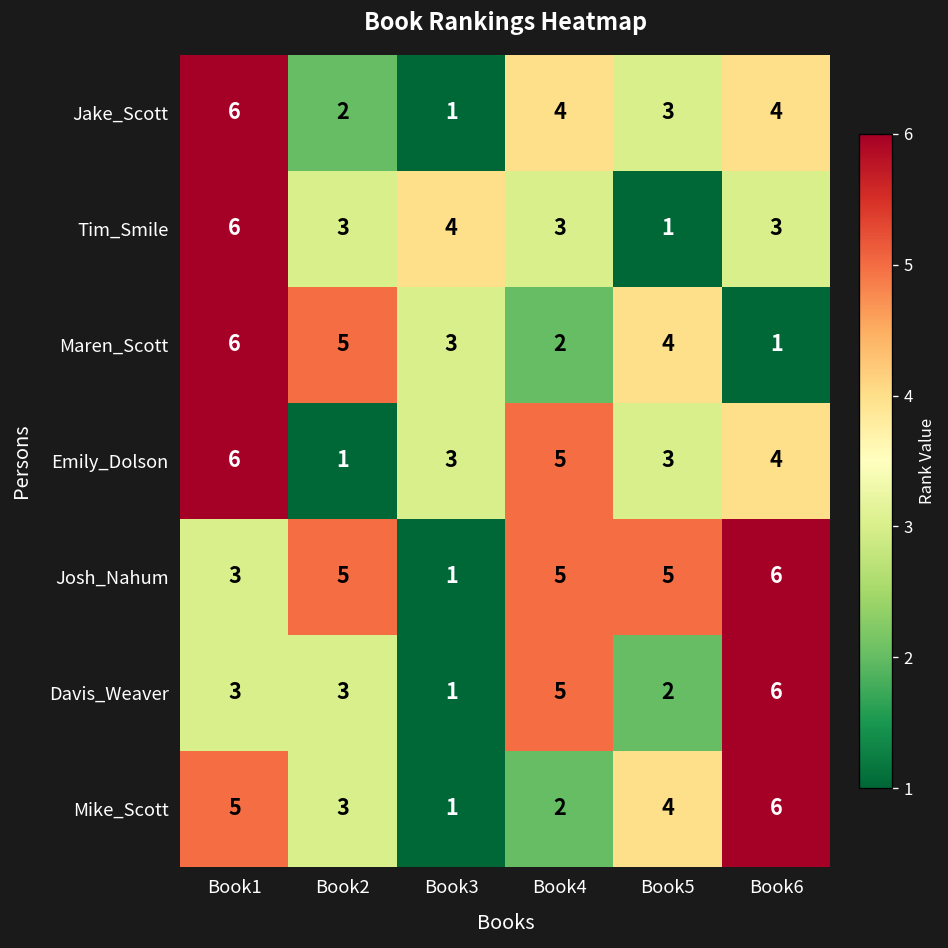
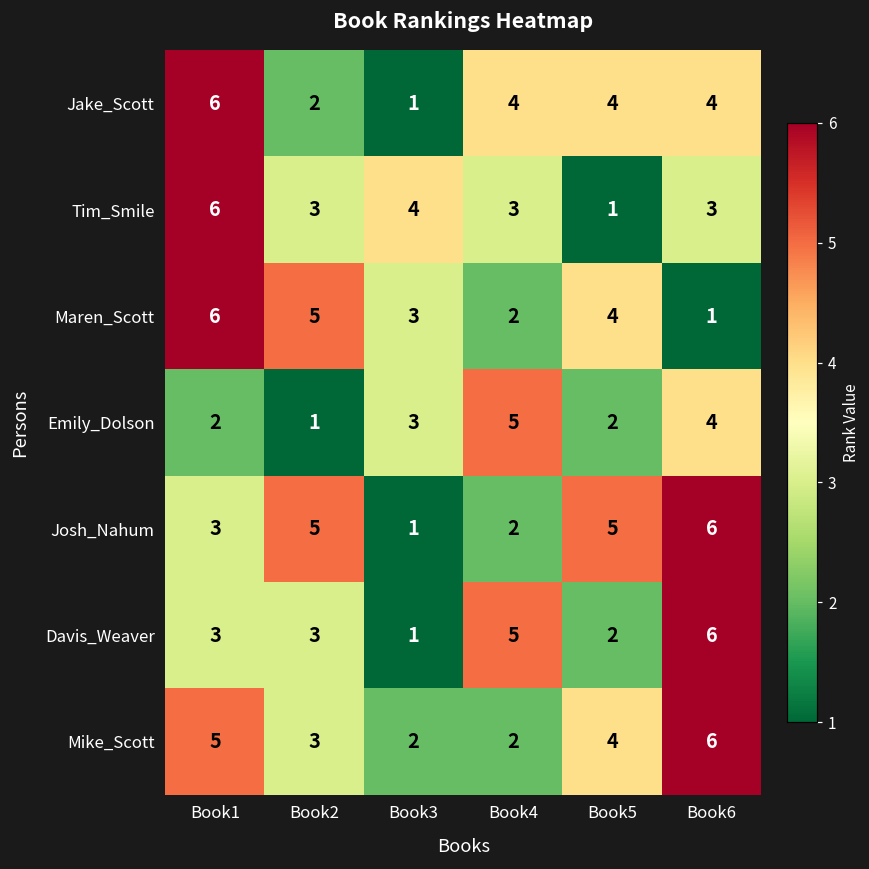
  {
    "Jake_Scott": {
      "Book1": 6,
      "Book2": 2,
      "Book3": 1,
      "Book4": 4,
-     "Book5": 3,
+     "Book5": 4,
      "Book6": 4
    },
    "Tim_Smile": {
      "Book1": 6,
      "Book2": 3,
      "Book3": 4,
      "Book4": 3,
      "Book5": 1,
      "Book6": 3
    },
    "Maren_Scott": {
      "Book1": 6,
      "Book2": 5,
      "Book3": 3,
      "Book4": 2,
      "Book5": 4,
      "Book6": 1
    },
    "Emily_Dolson": {
-     "Book1": 6,
+     "Book1": 2,
      "Book2": 1,
      "Book3": 3,
      "Book4": 5,
-     "Book5": 3,
+     "Book5": 2,
      "Book6": 4
    },
    "Josh_Nahum": {
      "Book1": 3,
      "Book2": 5,
      "Book3": 1,
-     "Book4": 5,
+     "Book4": 2,
      "Book5": 5,
      "Book6": 6
    },
    "Davis_Weaver": {
      "Book1": 3,
      "Book2": 3,
      "Book3": 1,
      "Book4": 5,
      "Book5": 2,
      "Book6": 6
    },
    "Mike_Scott": {
      "Book1": 5,
      "Book2": 3,
-     "Book3": 1,
+     "Book3": 2,
      "Book4": 2,
      "Book5": 4,
      "Book6": 6
    }
  }
